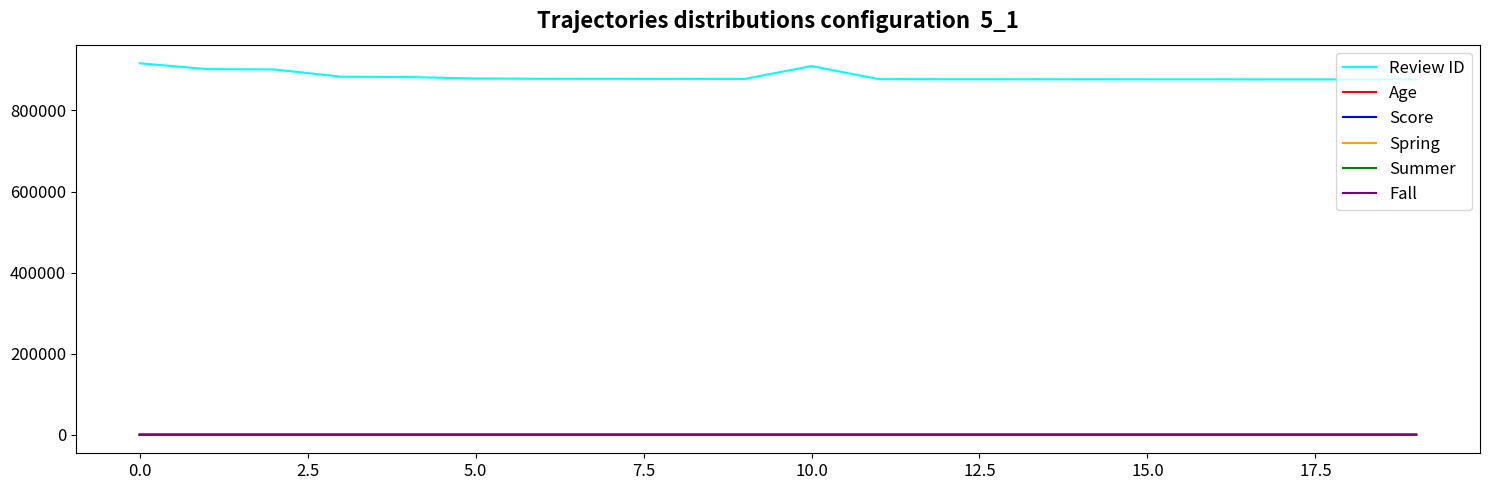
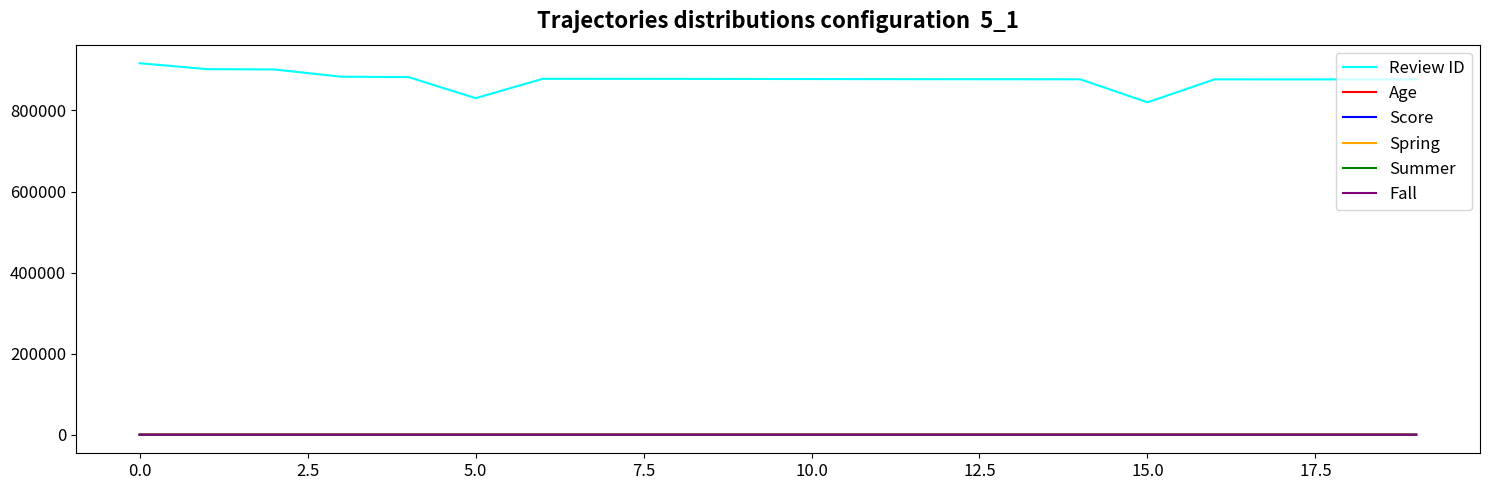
  {
    "Review ID": {
      "0.0": 920000,
-     "5.0": 880000,
-     "10.0": 910000,
-     "15.0": 880000
+     "5.0": 830000,
+     "10.0": 880000,
+     "15.0": 820000
    },
    "Fall": {
      "0.0": 0,
      "5.0": 0,
      "10.0": 0,
      "15.0": 0
    }
  }
